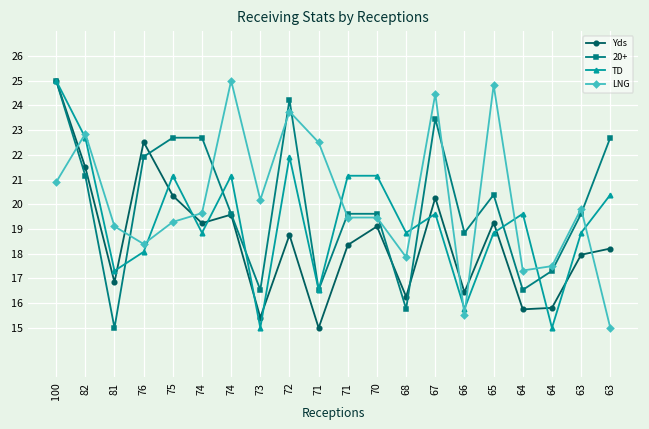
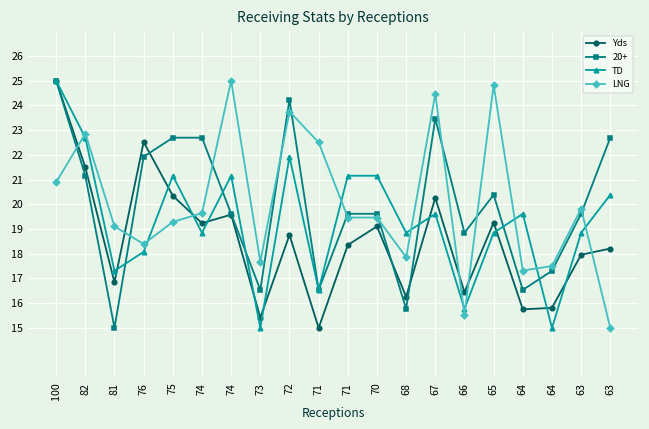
  {
    "LNG": {
      "100": 20.9,
      "82": 22.9,
      "81": 19.1,
      "76": 18.4,
      "75": 19.3,
-     "73": 20.2,
+     "73": 17.7,
      "72": 23.8,
      "70": 19.5,
      "68": 17.9,
      "67": 24.5,
      "66": 15.5,
      "65": 24.8
    }
  }
